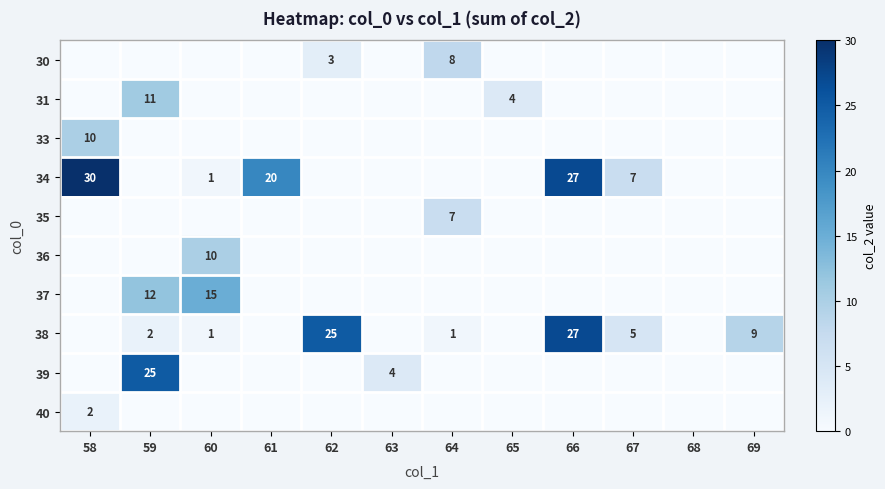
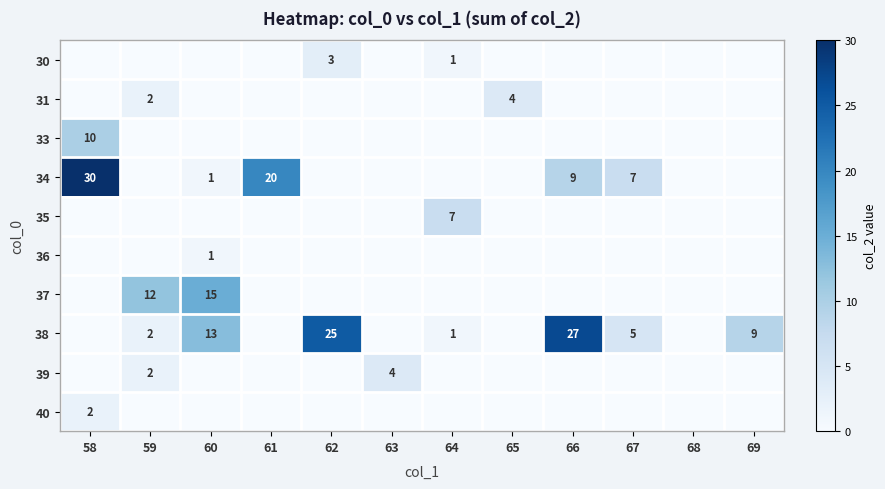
  {
    "30": {
      "62": 3,
-     "64": 8
+     "64": 1
    },
    "31": {
-     "59": 11,
+     "59": 2,
      "65": 4
    },
    "33": {
      "58": 10
    },
    "34": {
      "58": 30,
      "60": 1,
      "61": 20,
-     "66": 27,
+     "66": 9,
      "67": 7
    },
    "35": {
      "64": 7
    },
    "36": {
-     "60": 10
+     "60": 1
    },
    "37": {
      "59": 12,
      "60": 15
    },
    "38": {
      "59": 2,
-     "60": 1,
+     "60": 13,
      "62": 25,
      "64": 1,
      "66": 27,
      "67": 5,
      "69": 9
    },
    "39": {
-     "59": 25,
+     "59": 2,
      "63": 4
    },
    "40": {
      "58": 2
    }
  }
